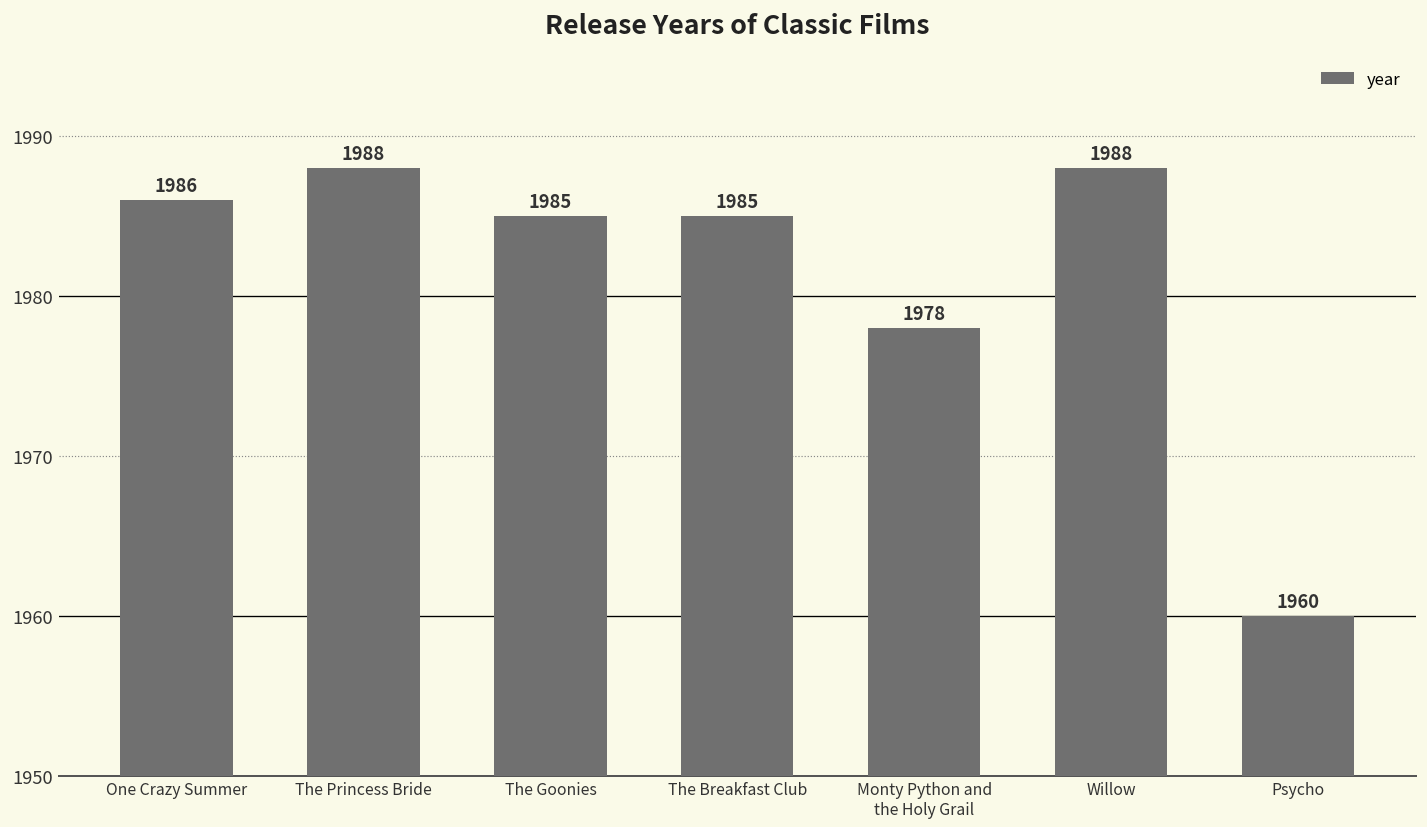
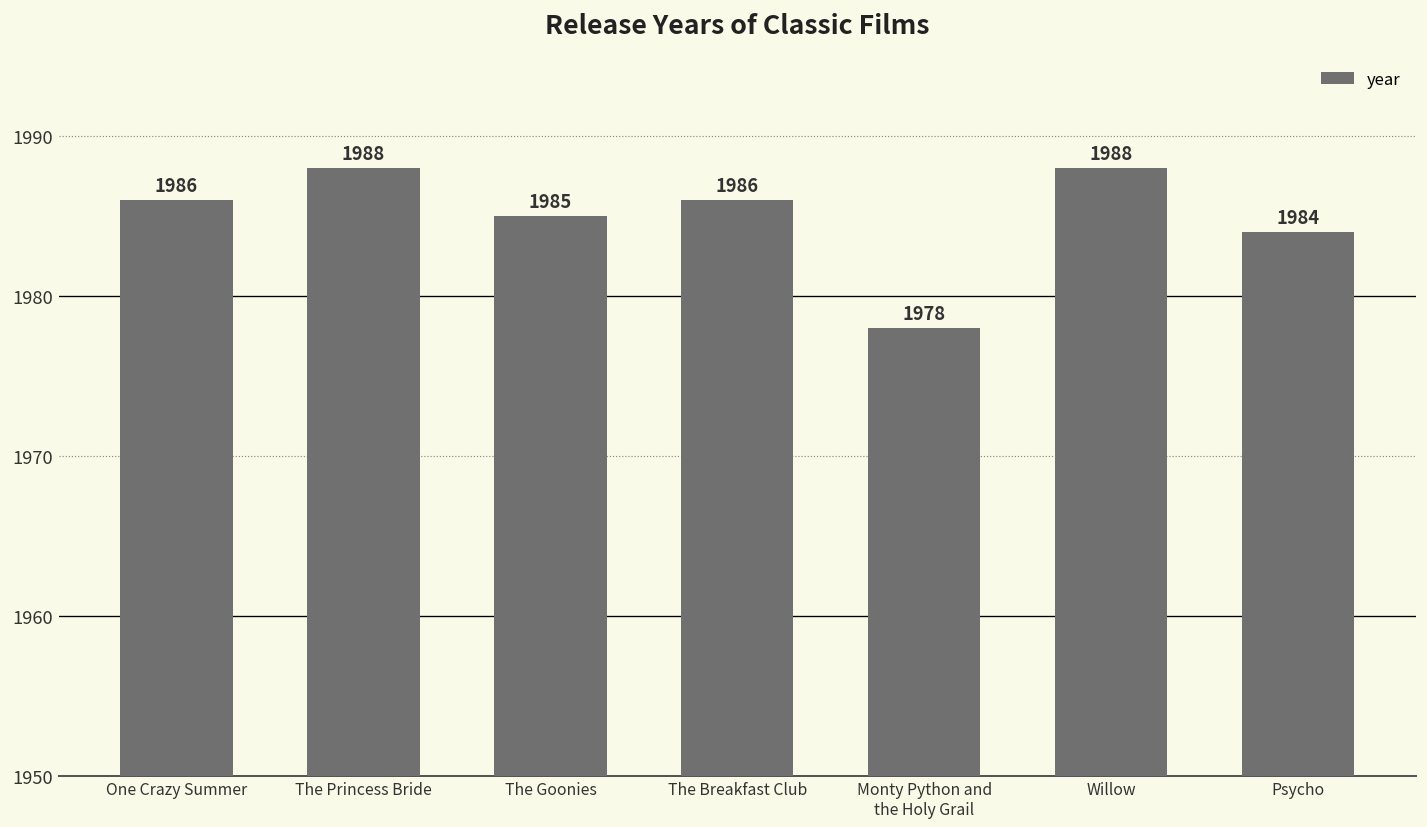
  {
    "One Crazy Summer": 1986,
    "The Princess Bride": 1988,
    "The Goonies": 1985,
-   "The Breakfast Club": 1985,
+   "The Breakfast Club": 1986,
    "Monty Python and the Holy Grail": 1978,
    "Willow": 1988,
-   "Psycho": 1960
+   "Psycho": 1984
  }
